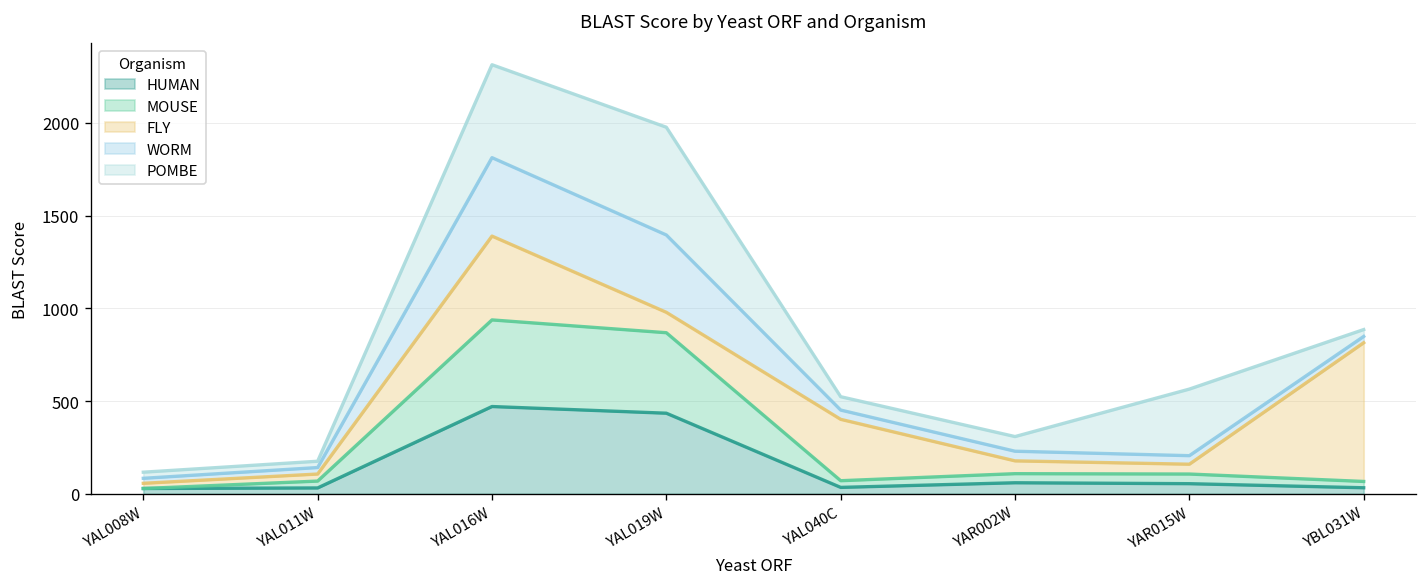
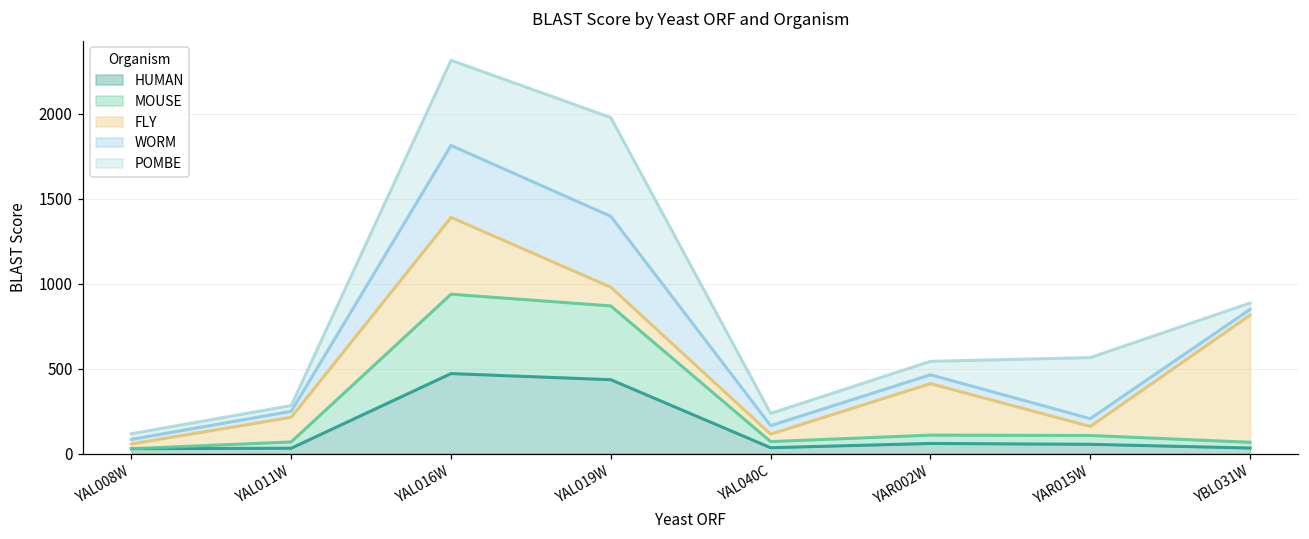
  {
    "FLY": {
      "YAL008W": 30,
-     "YAL011W": 40,
+     "YAL011W": 150,
      "YAL016W": 450,
      "YAL019W": 110,
-     "YAL040C": 330,
-     "YAR002W": 70,
+     "YAL040C": 40,
+     "YAR002W": 300,
      "YAR015W": 50,
      "YBL031W": 750
    }
  }
